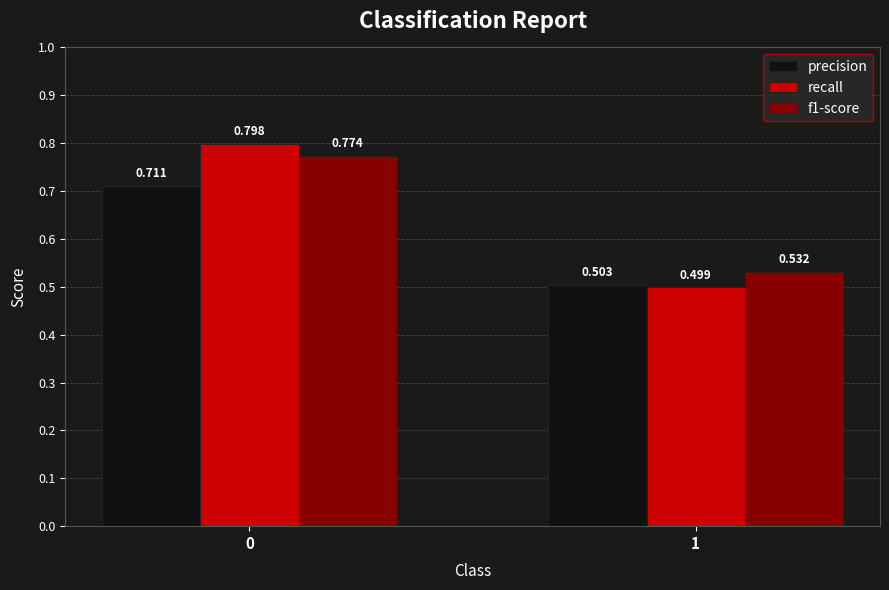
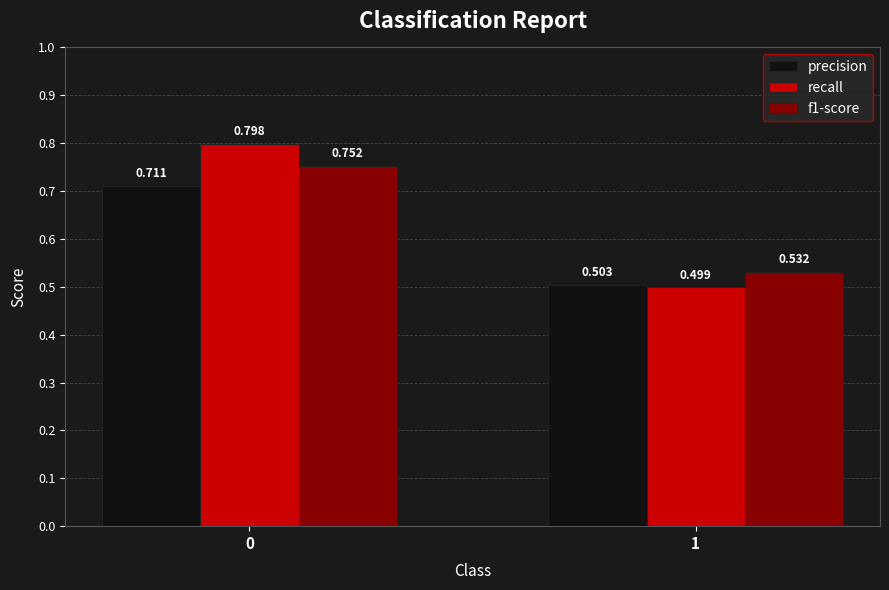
  {
    "precision": {
      "0": 0.711,
      "1": 0.503
    },
    "recall": {
      "0": 0.798,
      "1": 0.499
    },
    "f1-score": {
-     "0": 0.774,
+     "0": 0.752,
      "1": 0.532
    }
  }
